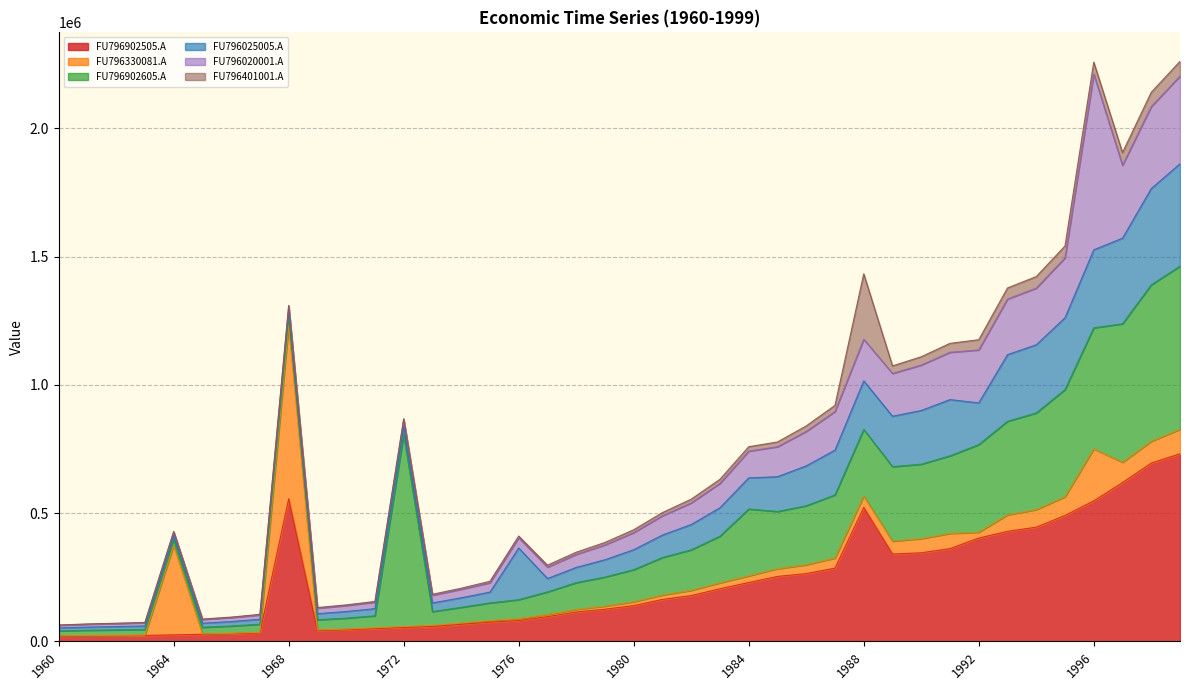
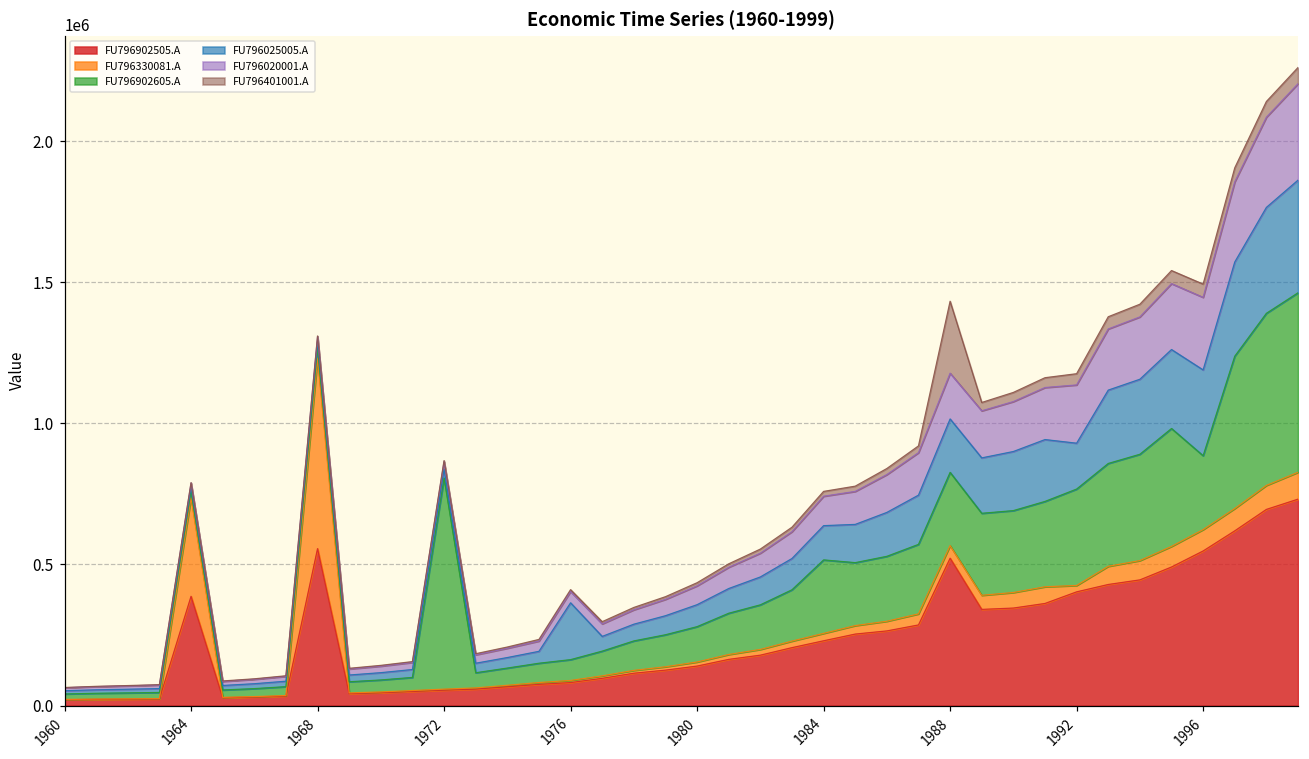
  {
    "FU796902505.A": {
-     "1964": 30000,
+     "1964": 390000,
      "1968": 560000,
      "1980": 140000,
      "1984": 230000,
      "1988": 520000,
      "1992": 400000,
      "1996": 550000
    },
    "FU796330081.A": {
      "1964": 350000,
      "1968": 680000,
      "1980": 10000,
      "1984": 30000,
      "1988": 40000,
      "1992": 20000,
-     "1996": 200000
+     "1996": 80000
    },
    "FU796902605.A": {
      "1960": 20000,
      "1964": 20000,
      "1968": 40000,
      "1972": 750000,
      "1976": 70000,
      "1980": 130000,
      "1984": 260000,
      "1988": 260000,
      "1992": 340000,
-     "1996": 470000
+     "1996": 260000
    },
    "FU796025005.A": {
      "1960": 10000,
      "1964": 10000,
      "1968": 20000,
      "1972": 30000,
      "1976": 200000,
      "1980": 80000,
      "1984": 120000,
      "1988": 190000,
      "1992": 160000,
      "1996": 300000
    },
    "FU796020001.A": {
      "1980": 70000,
      "1984": 100000,
      "1988": 160000,
      "1992": 210000,
-     "1996": 680000
+     "1996": 260000
    },
    "FU796401001.A": {
      "1980": 10000,
      "1984": 20000,
      "1988": 250000,
      "1992": 40000,
      "1996": 50000
    }
  }
